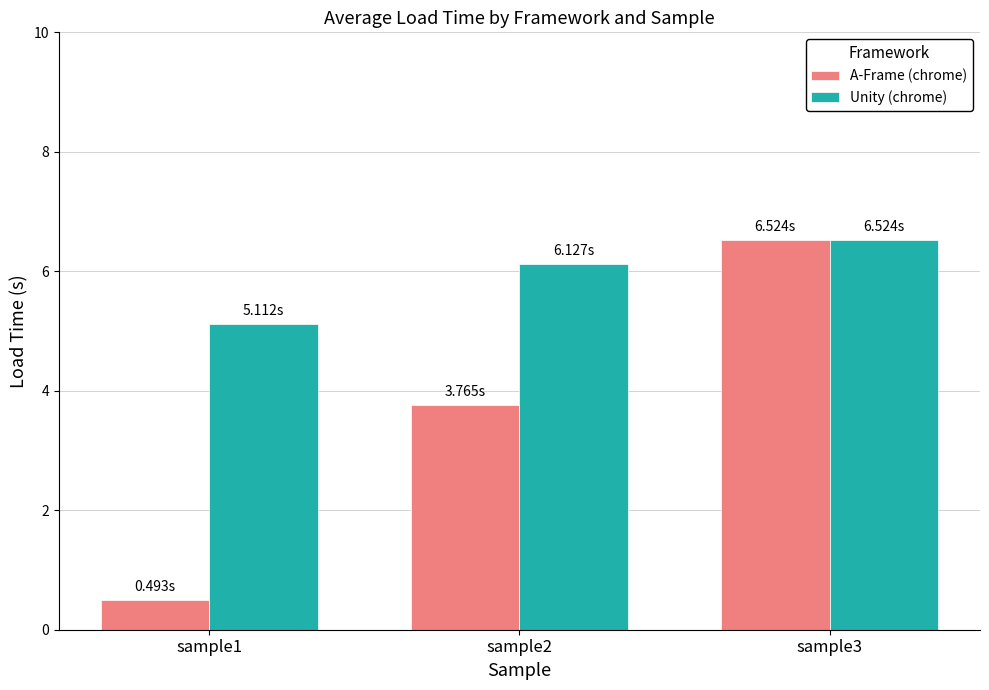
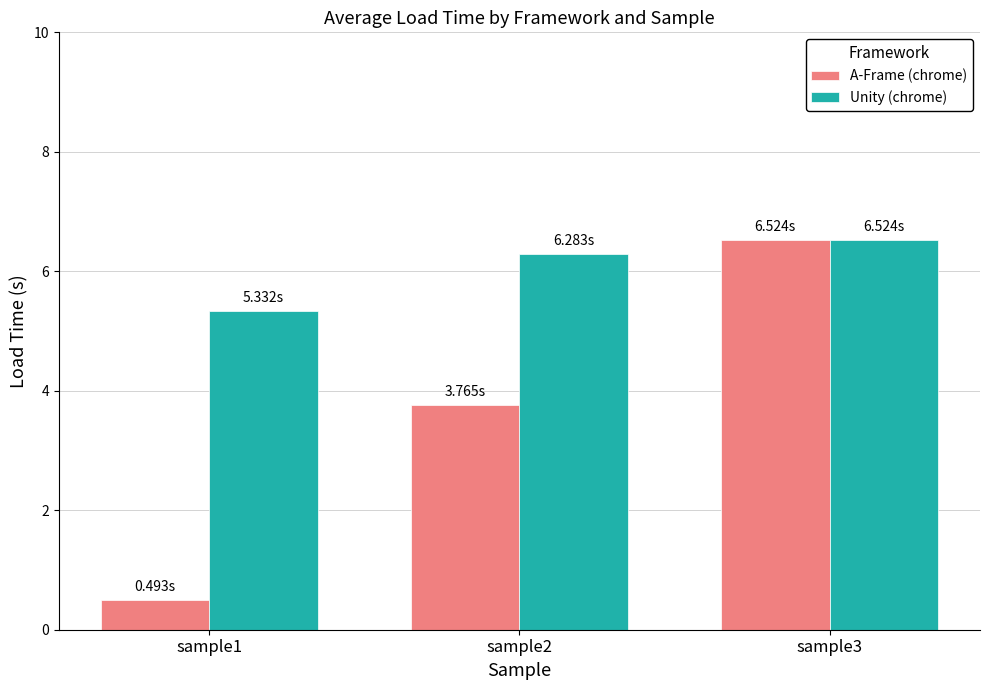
  {
    "A-Frame (chrome)": {
      "sample1": "0.493s",
      "sample2": "3.765s",
      "sample3": "6.524s"
    },
    "Unity (chrome)": {
-     "sample1": "5.112s",
-     "sample2": "6.127s",
+     "sample1": "5.332s",
+     "sample2": "6.283s",
      "sample3": "6.524s"
    }
  }
